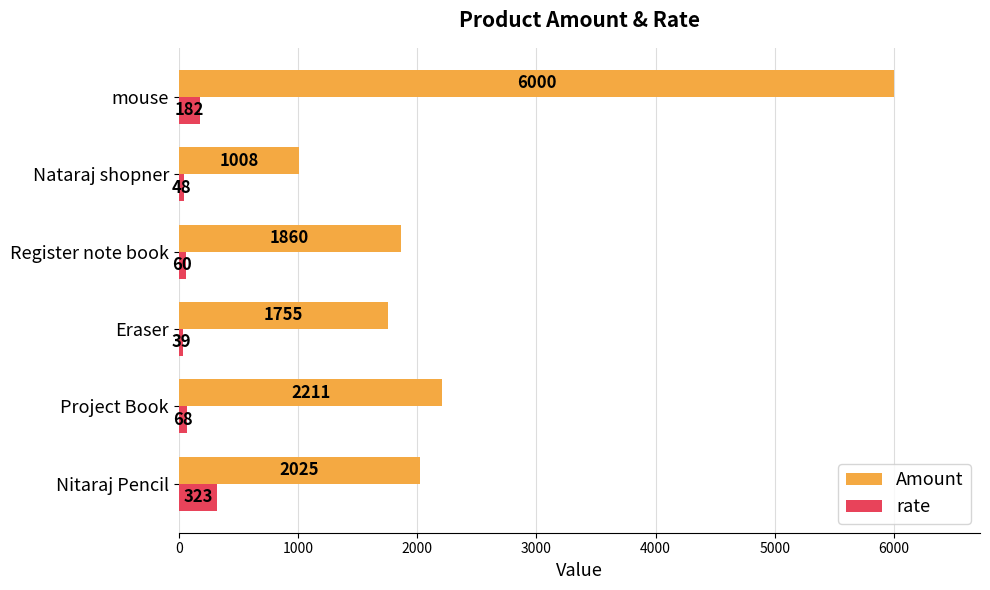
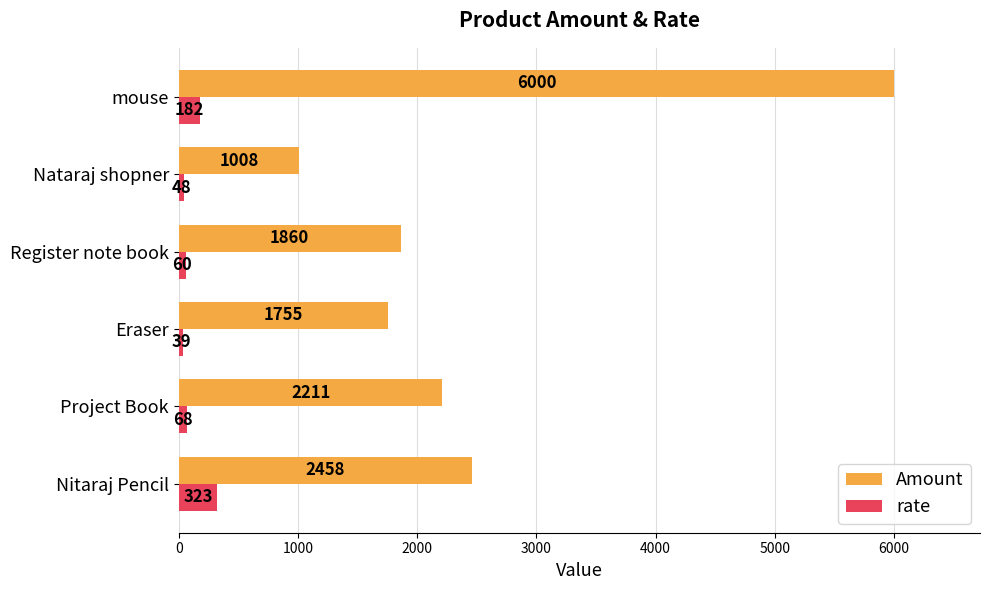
  {
    "Amount": {
      "mouse": 6000,
      "Nataraj shopner": 1008,
      "Register note book": 1860,
      "Eraser": 1755,
      "Project Book": 2211,
-     "Nitaraj Pencil": 2025
+     "Nitaraj Pencil": 2458
    },
    "rate": {
      "mouse": 182,
      "Nataraj shopner": 48,
      "Register note book": 60,
      "Eraser": 39,
      "Project Book": 68,
      "Nitaraj Pencil": 323
    }
  }
